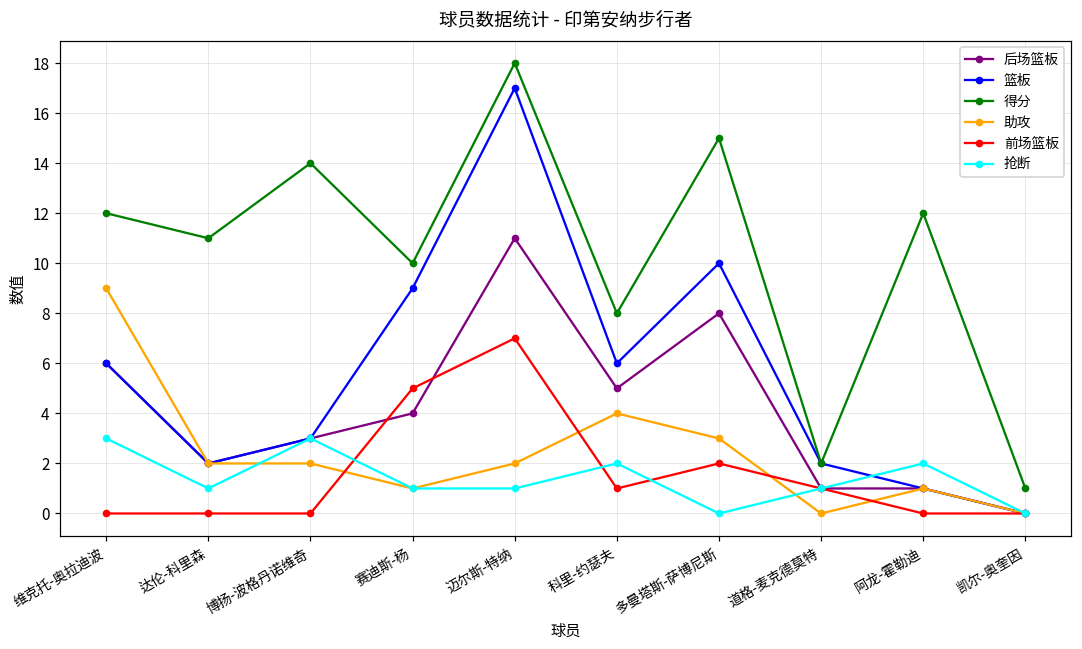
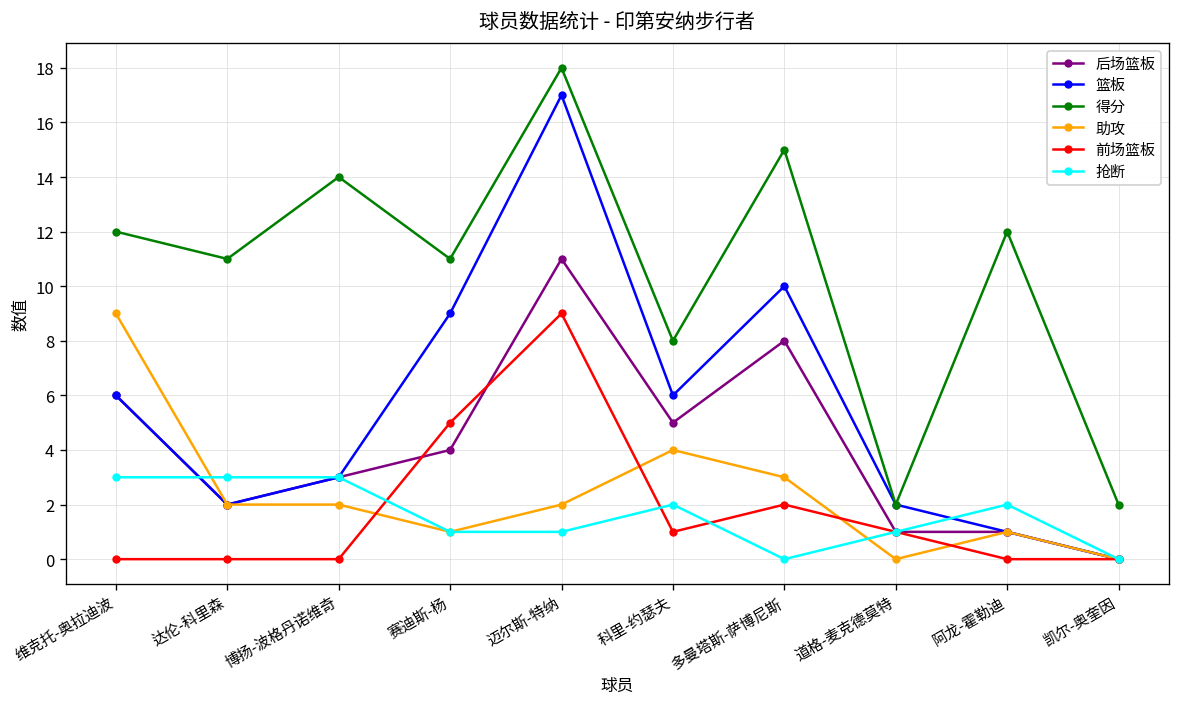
  {
    "后场篮板": {
      "赛迪斯-杨": 4,
      "迈尔斯-特纳": 11,
      "科里-约瑟夫": 5,
      "多曼塔斯-萨博尼斯": 8
    },
    "篮板": {
      "赛迪斯-杨": 9,
      "迈尔斯-特纳": 17,
      "科里-约瑟夫": 6,
      "多曼塔斯-萨博尼斯": 10
    },
    "得分": {
      "维克托-奥拉迪波": 12,
      "达伦-科里森": 11,
      "博扬-波格丹诺维奇": 14,
-     "赛迪斯-杨": 10,
+     "赛迪斯-杨": 11,
      "迈尔斯-特纳": 18,
      "科里-约瑟夫": 8,
      "多曼塔斯-萨博尼斯": 15,
      "阿龙-霍勒迪": 12,
-     "凯尔-奥奎因": 1
+     "凯尔-奥奎因": 2
    },
    "助攻": {
      "维克托-奥拉迪波": 9,
      "博扬-波格丹诺维奇": 2,
      "迈尔斯-特纳": 2,
      "科里-约瑟夫": 4,
      "多曼塔斯-萨博尼斯": 3,
      "道格-麦克德莫特": 0
    },
    "前场篮板": {
      "维克托-奥拉迪波": 0,
      "达伦-科里森": 0,
      "博扬-波格丹诺维奇": 0,
      "赛迪斯-杨": 5,
-     "迈尔斯-特纳": 7,
+     "迈尔斯-特纳": 9,
      "科里-约瑟夫": 1,
      "多曼塔斯-萨博尼斯": 2,
      "阿龙-霍勒迪": 0
    },
    "抢断": {
      "维克托-奥拉迪波": 3,
-     "达伦-科里森": 1,
+     "达伦-科里森": 3,
      "迈尔斯-特纳": 1,
      "科里-约瑟夫": 2,
      "多曼塔斯-萨博尼斯": 0,
      "阿龙-霍勒迪": 2
    }
  }
